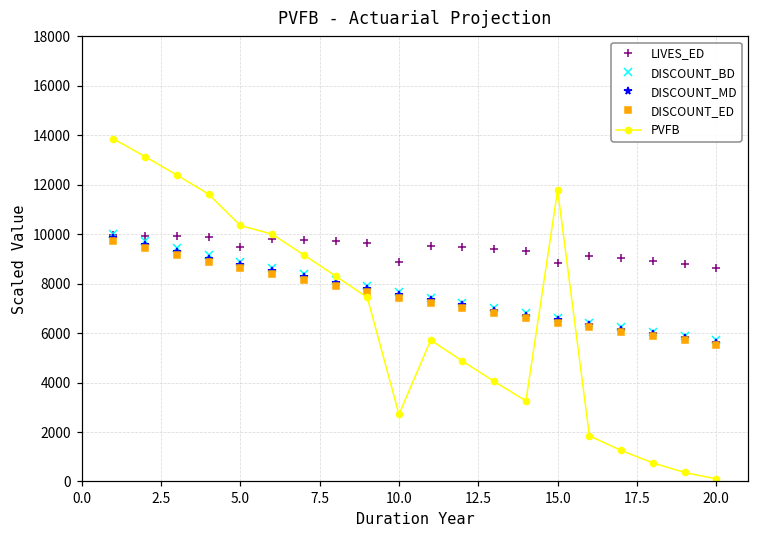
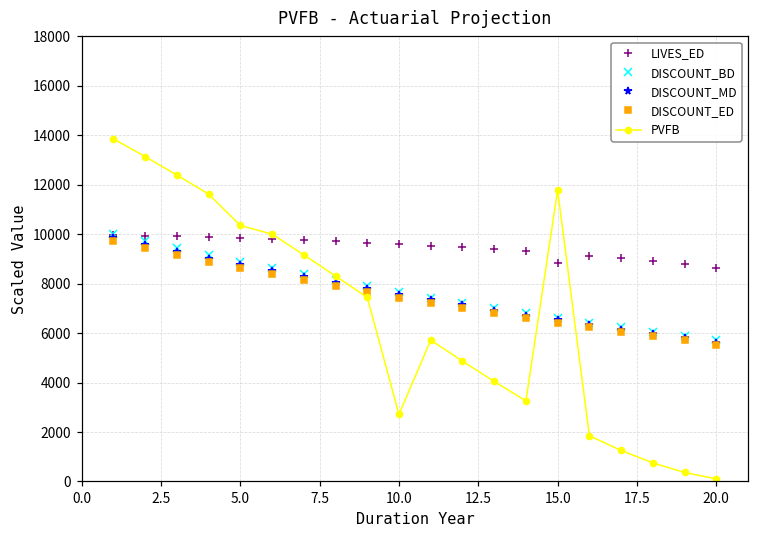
  {
    "LIVES_ED": {
-     "5.0": 9500,
-     "10.0": 8900,
+     "5.0": 9800,
+     "10.0": 9600,
      "15.0": 8800,
      "20.0": 8600
    },
    "DISCOUNT_BD": {
      "5.0": 8900,
      "10.0": 7700
    },
    "DISCOUNT_MD": {
      "5.0": 8800
    },
    "DISCOUNT_ED": {
      "5.0": 8600
    },
    "PVFB": {
      "5.0": 10400,
      "10.0": 2700,
      "15.0": 11800,
      "20.0": 100
    }
  }
